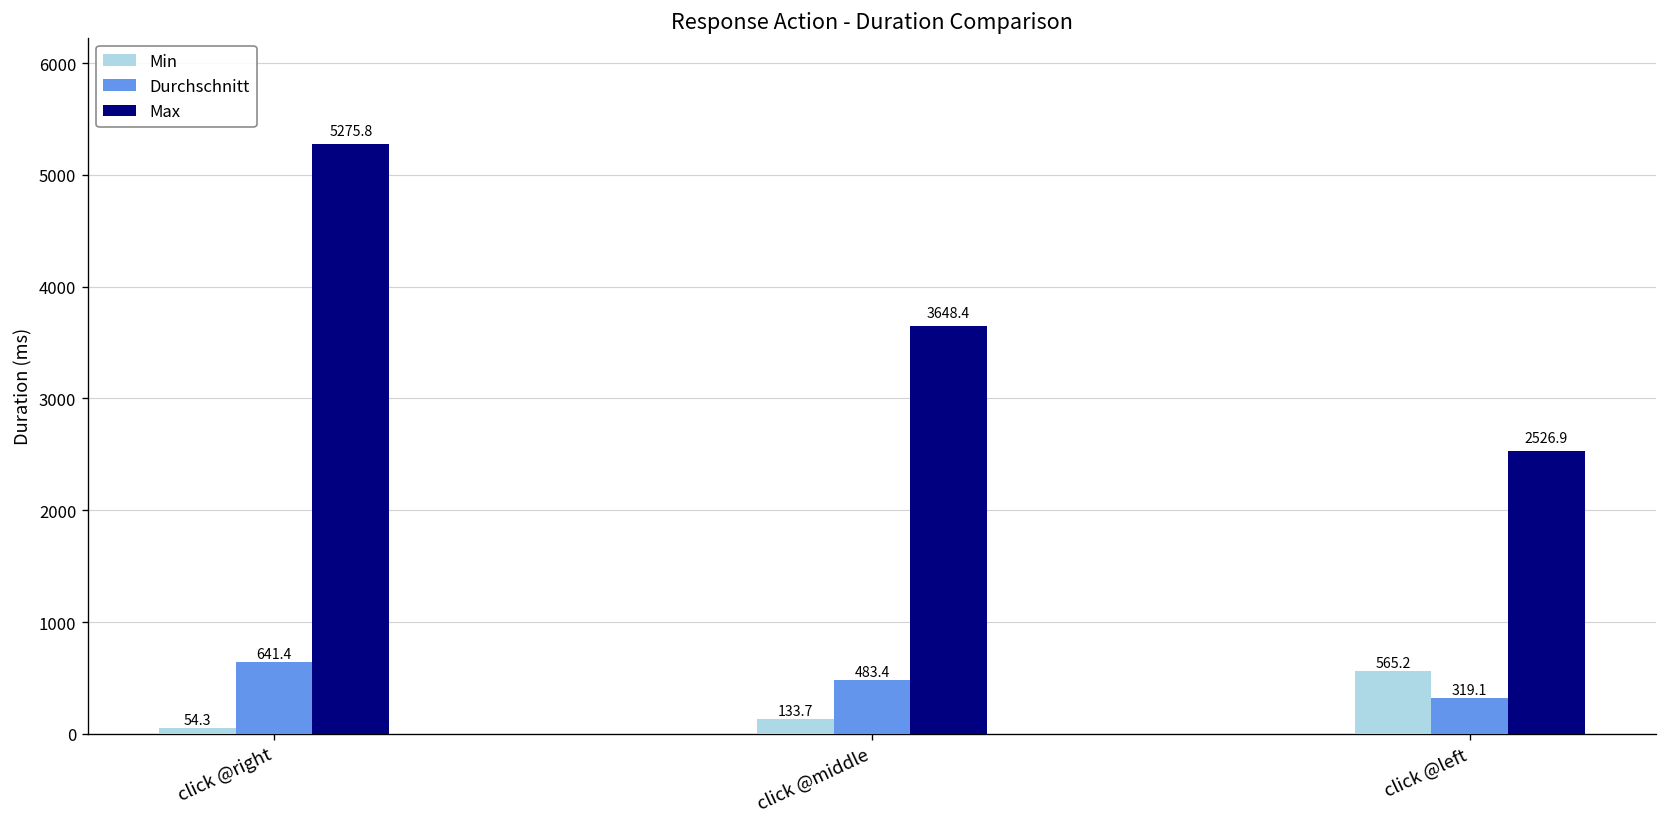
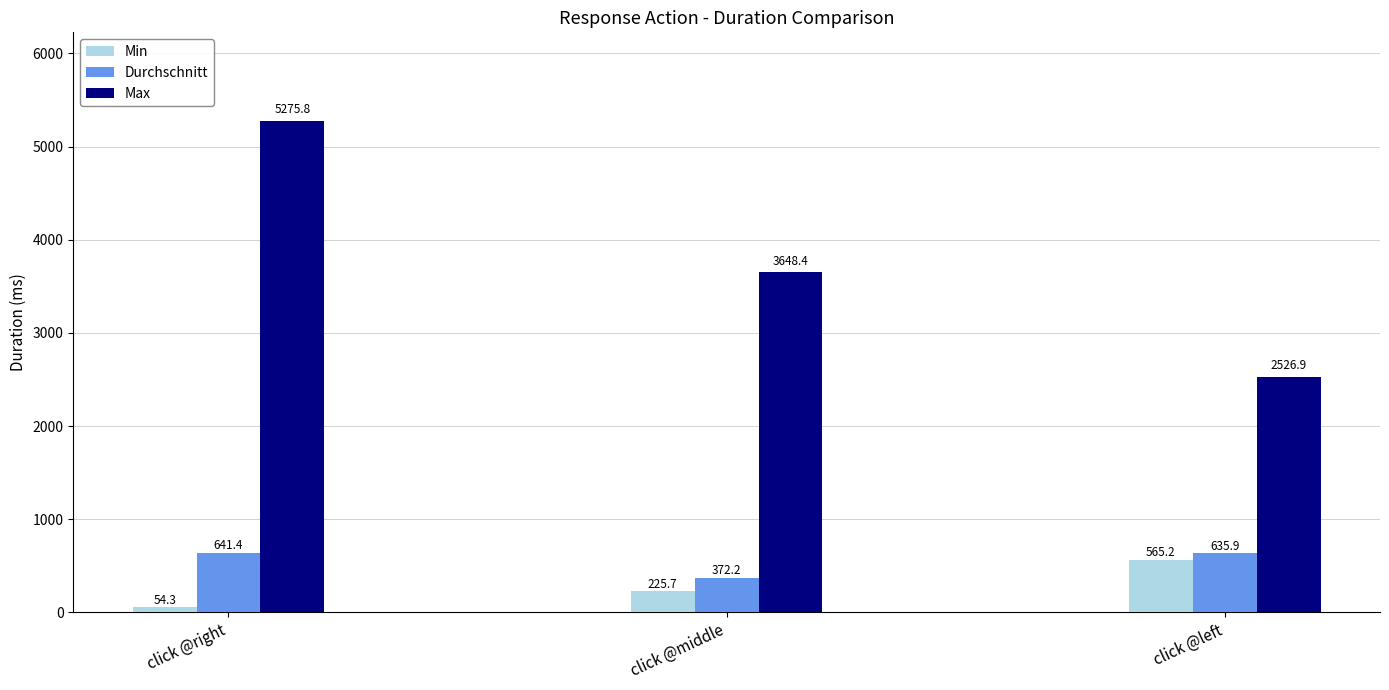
  {
    "Min": {
      "click @right": 54.3,
-     "click @middle": 133.7,
+     "click @middle": 225.7,
      "click @left": 565.2
    },
    "Durchschnitt": {
      "click @right": 641.4,
-     "click @middle": 483.4,
-     "click @left": 319.1
+     "click @middle": 372.2,
+     "click @left": 635.9
    },
    "Max": {
      "click @right": 5275.8,
      "click @middle": 3648.4,
      "click @left": 2526.9
    }
  }
